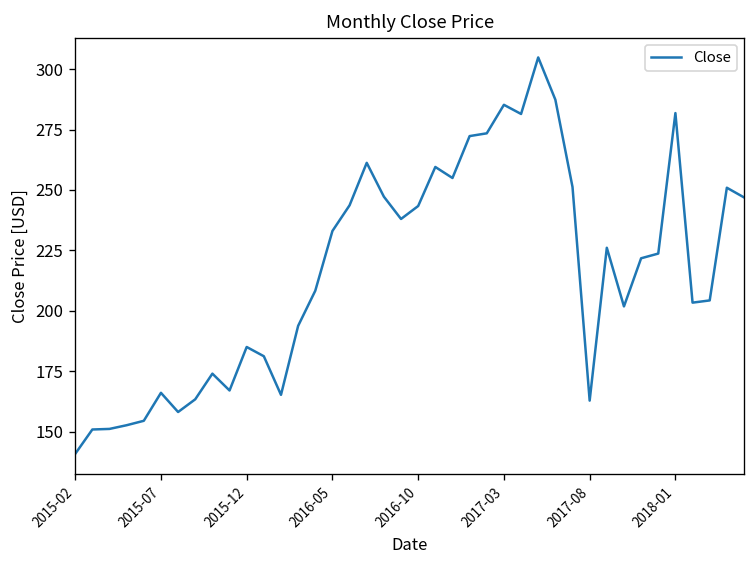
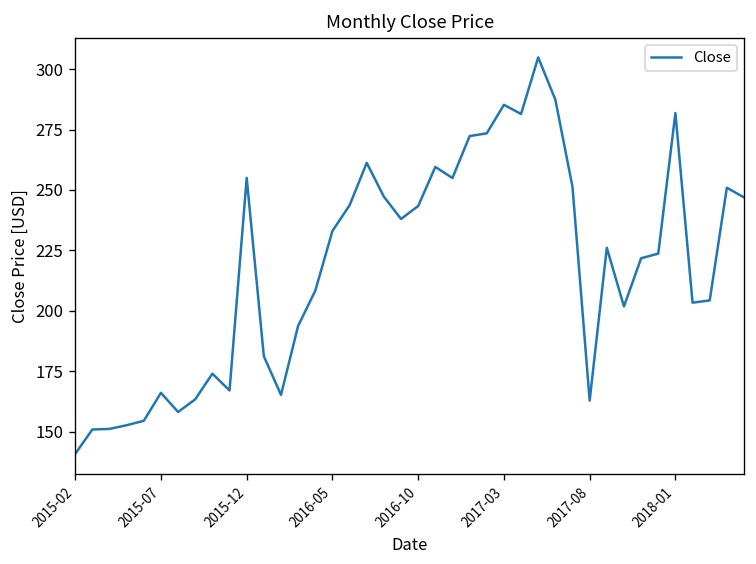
  {
    "2015-02": 141,
    "2015-07": 166,
-   "2015-12": 185,
+   "2015-12": 255,
    "2016-05": 233,
    "2016-10": 243,
    "2017-03": 285,
    "2017-08": 163,
    "2018-01": 282
  }
